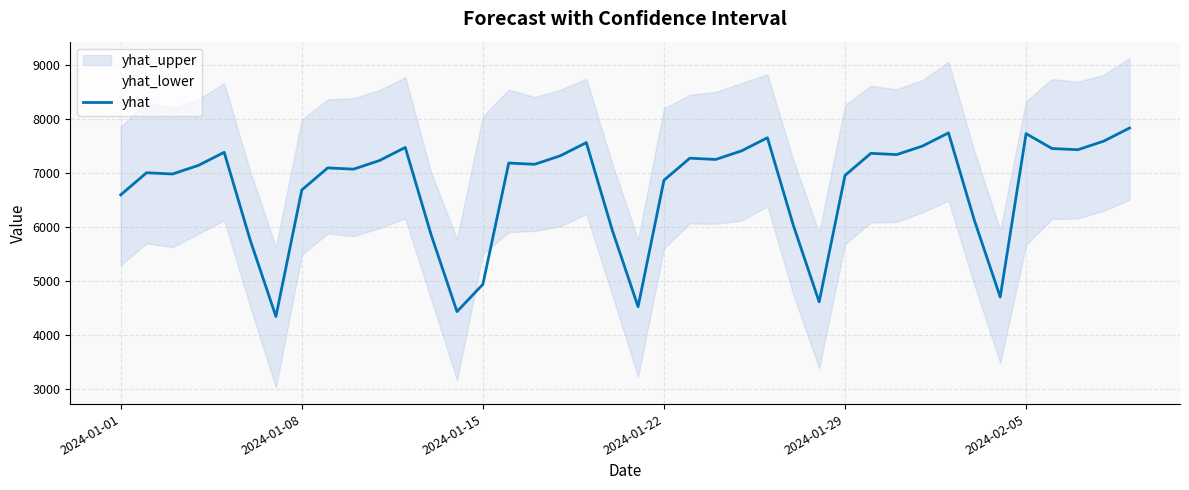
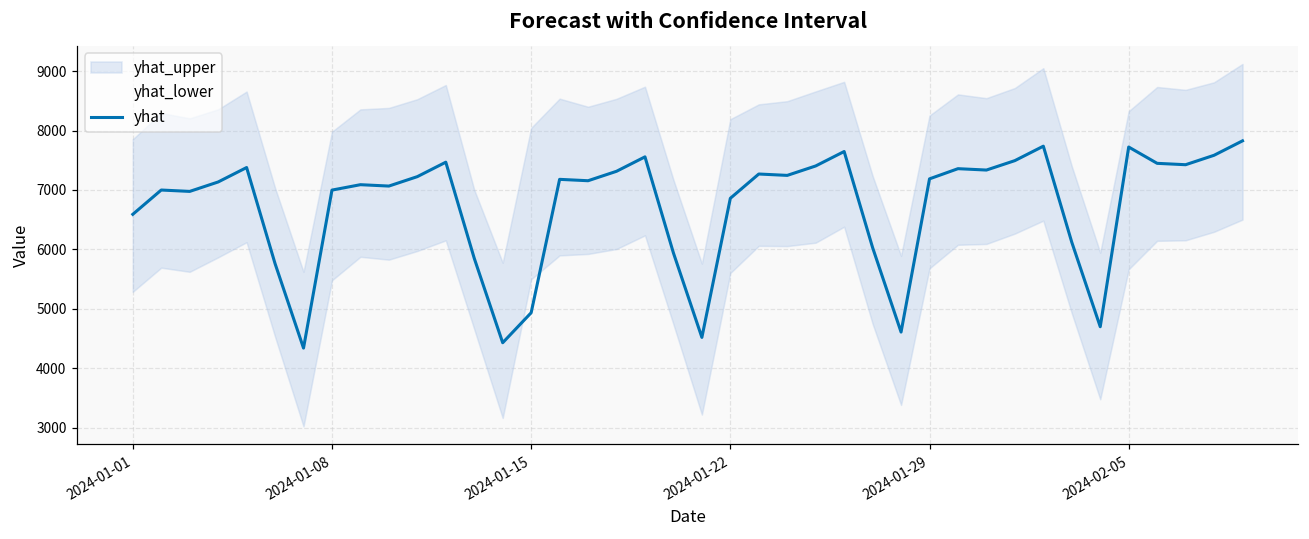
  {
    "yhat": {
      "2024-01-01": 6600,
-     "2024-01-08": 6700,
+     "2024-01-08": 7000,
      "2024-01-15": 4900,
      "2024-01-22": 6900,
-     "2024-01-29": 6900,
+     "2024-01-29": 7200,
      "2024-02-05": 7700
    }
  }
